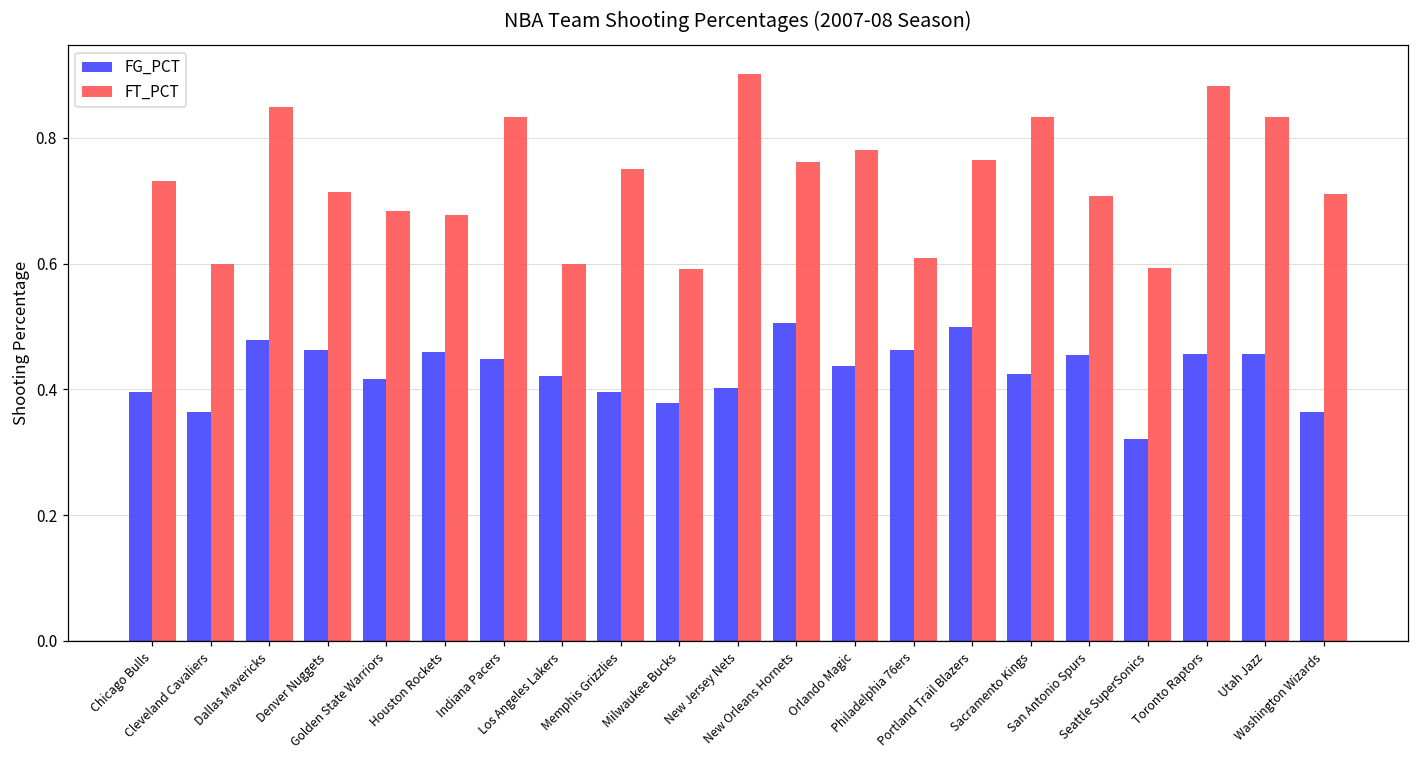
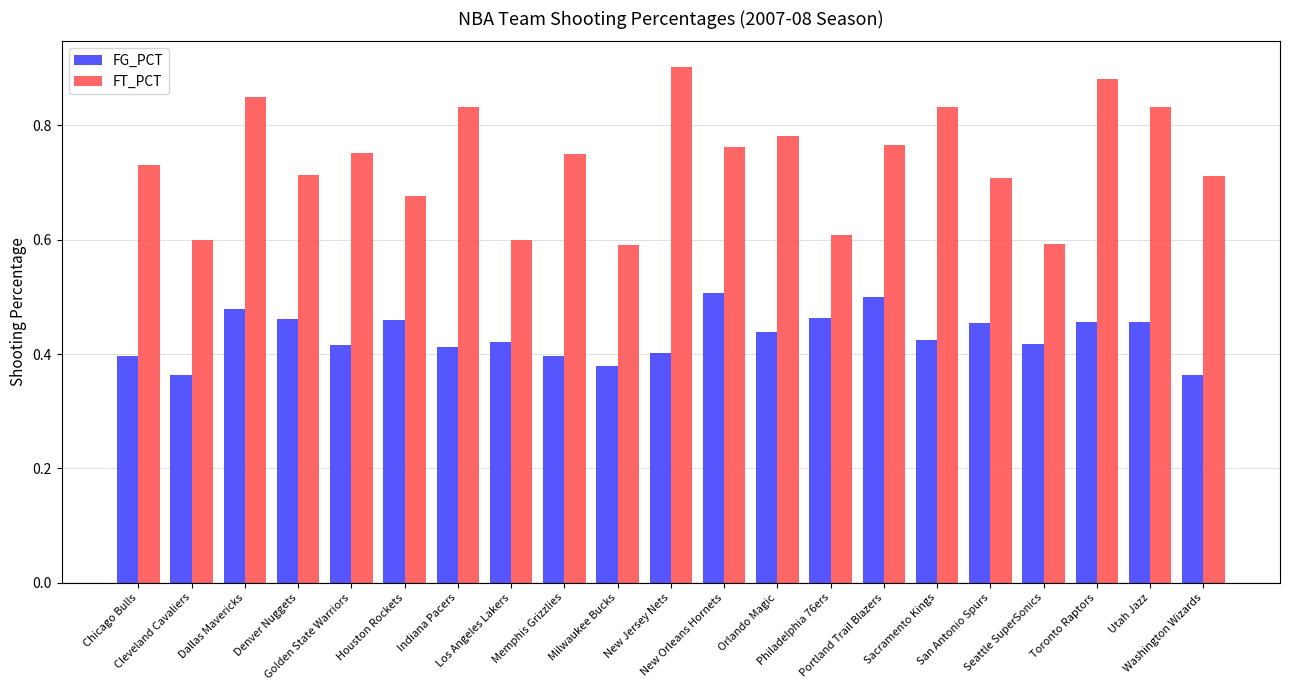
  {
    "FG_PCT": {
      "Chicago Bulls": 0.40,
      "Cleveland Cavaliers": 0.36,
      "Dallas Mavericks": 0.48,
      "Denver Nuggets": 0.46,
      "Golden State Warriors": 0.42,
      "Houston Rockets": 0.46,
-     "Indiana Pacers": 0.45,
+     "Indiana Pacers": 0.41,
      "Los Angeles Lakers": 0.42,
      "Memphis Grizzlies": 0.40,
      "Milwaukee Bucks": 0.38,
      "New Jersey Nets": 0.40,
      "New Orleans Hornets": 0.51,
      "Orlando Magic": 0.44,
      "Philadelphia 76ers": 0.46,
      "Portland Trail Blazers": 0.50,
      "Sacramento Kings": 0.43,
      "San Antonio Spurs": 0.45,
-     "Seattle SuperSonics": 0.32,
+     "Seattle SuperSonics": 0.42,
      "Toronto Raptors": 0.46,
      "Utah Jazz": 0.46,
      "Washington Wizards": 0.36
    },
    "FT_PCT": {
      "Chicago Bulls": 0.73,
      "Cleveland Cavaliers": 0.60,
      "Dallas Mavericks": 0.85,
      "Denver Nuggets": 0.71,
-     "Golden State Warriors": 0.68,
+     "Golden State Warriors": 0.75,
      "Houston Rockets": 0.68,
      "Indiana Pacers": 0.83,
      "Los Angeles Lakers": 0.60,
      "Memphis Grizzlies": 0.75,
      "Milwaukee Bucks": 0.59,
      "New Jersey Nets": 0.90,
      "New Orleans Hornets": 0.76,
      "Orlando Magic": 0.78,
      "Philadelphia 76ers": 0.61,
      "Portland Trail Blazers": 0.77,
      "Sacramento Kings": 0.83,
      "San Antonio Spurs": 0.71,
      "Seattle SuperSonics": 0.59,
      "Toronto Raptors": 0.88,
      "Utah Jazz": 0.83,
      "Washington Wizards": 0.71
    }
  }
